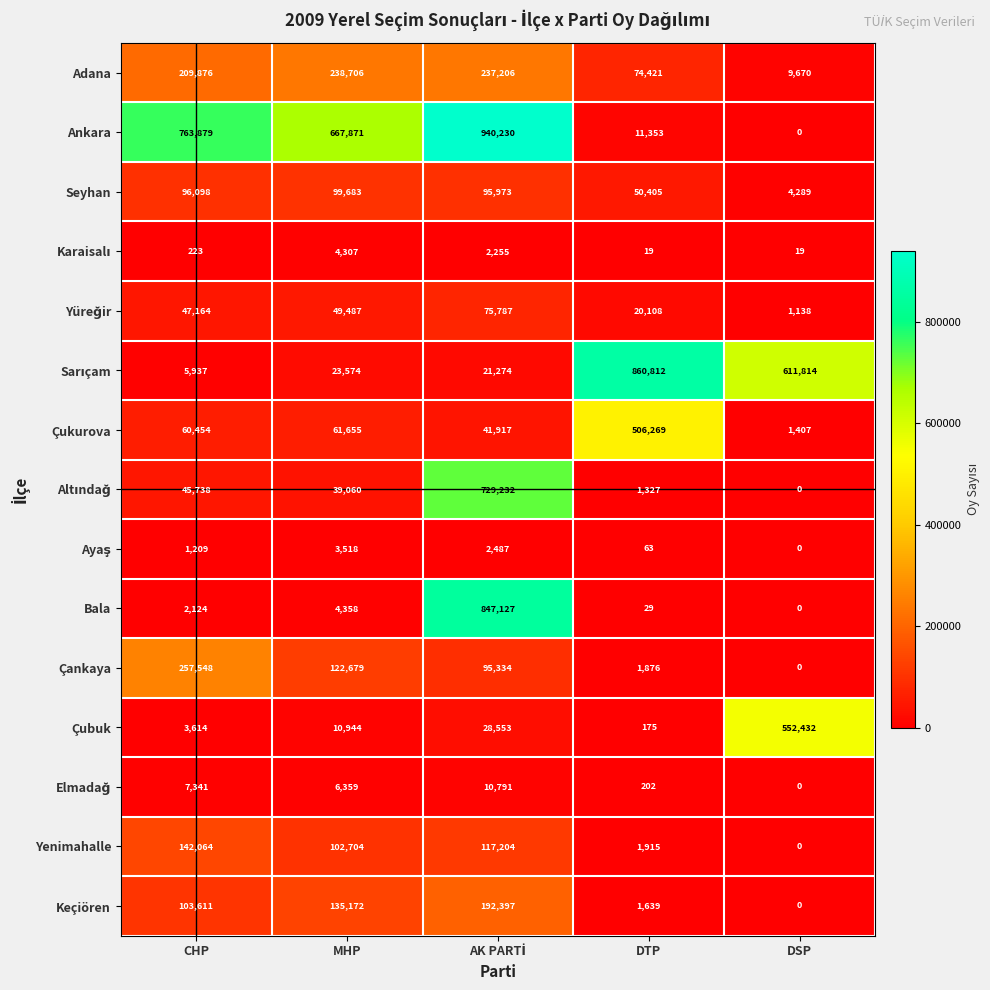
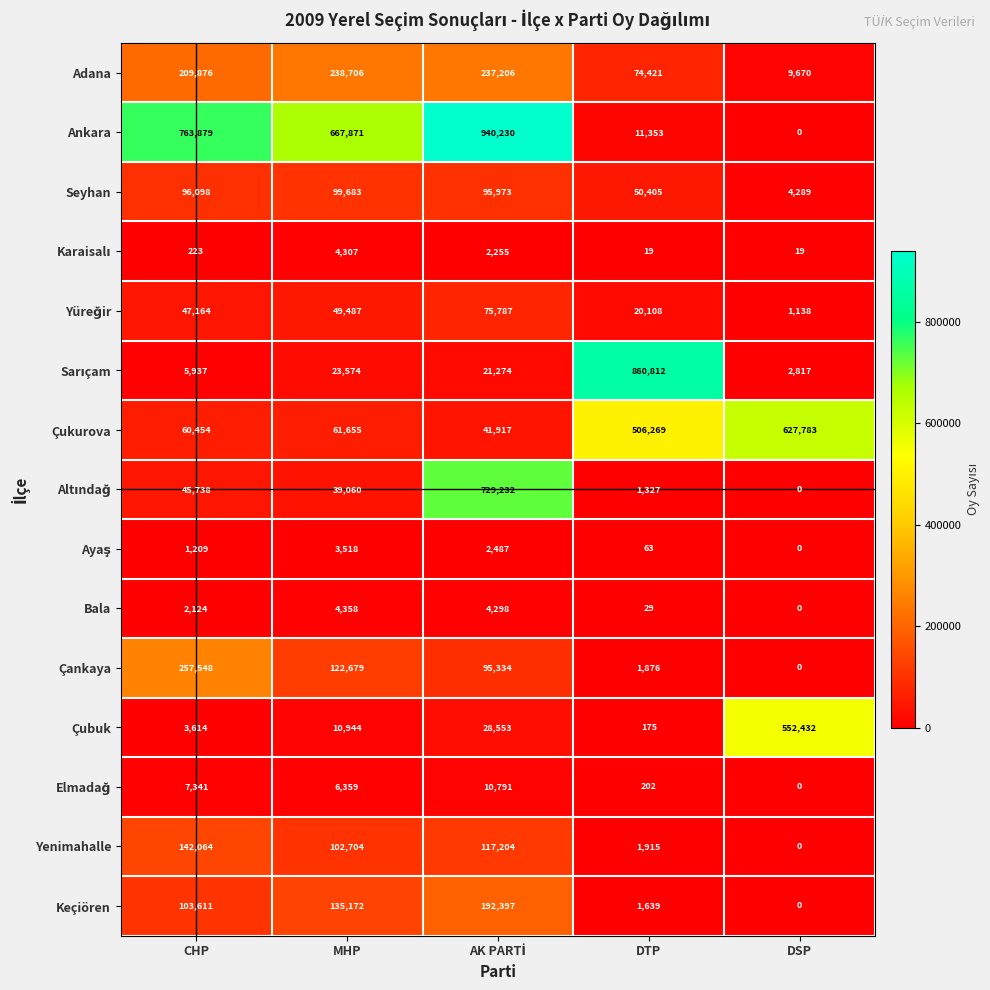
  {
    "Adana": {
      "CHP": "209,876",
      "MHP": "238,706",
      "AK PARTİ": "237,206",
      "DTP": "74,421",
      "DSP": "9,670"
    },
    "Ankara": {
      "CHP": "763,879",
      "MHP": "667,871",
      "AK PARTİ": "940,230",
      "DTP": "11,353",
      "DSP": "0"
    },
    "Seyhan": {
      "CHP": "96,098",
      "MHP": "99,683",
      "AK PARTİ": "95,973",
      "DTP": "50,405",
      "DSP": "4,289"
    },
    "Karaisalı": {
      "CHP": "223",
      "MHP": "4,307",
      "AK PARTİ": "2,255",
      "DTP": "19",
      "DSP": "19"
    },
    "Yüreğir": {
      "CHP": "47,164",
      "MHP": "49,487",
      "AK PARTİ": "75,787",
      "DTP": "20,108",
      "DSP": "1,138"
    },
    "Sarıçam": {
      "CHP": "5,937",
      "MHP": "23,574",
      "AK PARTİ": "21,274",
      "DTP": "860,812",
-     "DSP": "611,814"
+     "DSP": "2,817"
    },
    "Çukurova": {
      "CHP": "60,454",
      "MHP": "61,655",
      "AK PARTİ": "41,917",
      "DTP": "506,269",
-     "DSP": "1,407"
+     "DSP": "627,783"
    },
    "Altındağ": {
      "CHP": "45,738",
      "MHP": "39,060",
      "AK PARTİ": "729,232",
      "DTP": "1,327",
      "DSP": "0"
    },
    "Ayaş": {
      "CHP": "1,209",
      "MHP": "3,518",
      "AK PARTİ": "2,487",
      "DTP": "63",
      "DSP": "0"
    },
    "Bala": {
      "CHP": "2,124",
      "MHP": "4,358",
-     "AK PARTİ": "847,127",
+     "AK PARTİ": "4,298",
      "DTP": "29",
      "DSP": "0"
    },
    "Çankaya": {
      "CHP": "257,548",
      "MHP": "122,679",
      "AK PARTİ": "95,334",
      "DTP": "1,876",
      "DSP": "0"
    },
    "Çubuk": {
      "CHP": "3,614",
      "MHP": "10,944",
      "AK PARTİ": "28,553",
      "DTP": "175",
      "DSP": "552,432"
    },
    "Elmadağ": {
      "CHP": "7,341",
      "MHP": "6,359",
      "AK PARTİ": "10,791",
      "DTP": "202",
      "DSP": "0"
    },
    "Yenimahalle": {
      "CHP": "142,064",
      "MHP": "102,704",
      "AK PARTİ": "117,204",
      "DTP": "1,915",
      "DSP": "0"
    },
    "Keçiören": {
      "CHP": "103,611",
      "MHP": "135,172",
      "AK PARTİ": "192,397",
      "DTP": "1,639",
      "DSP": "0"
    }
  }
